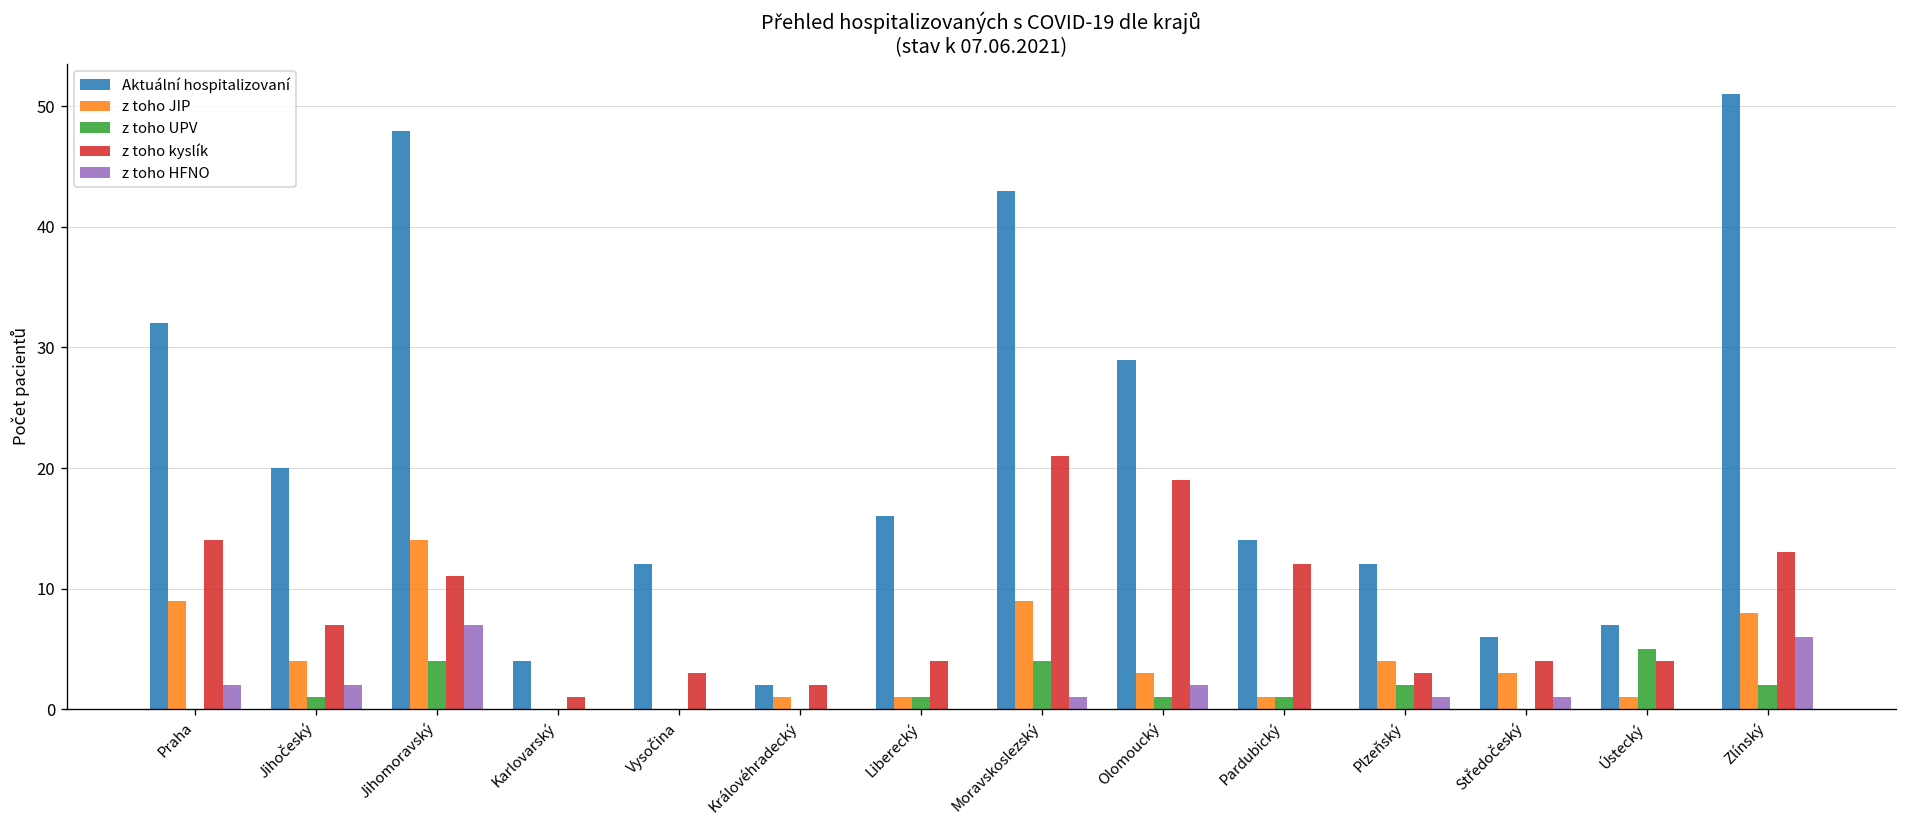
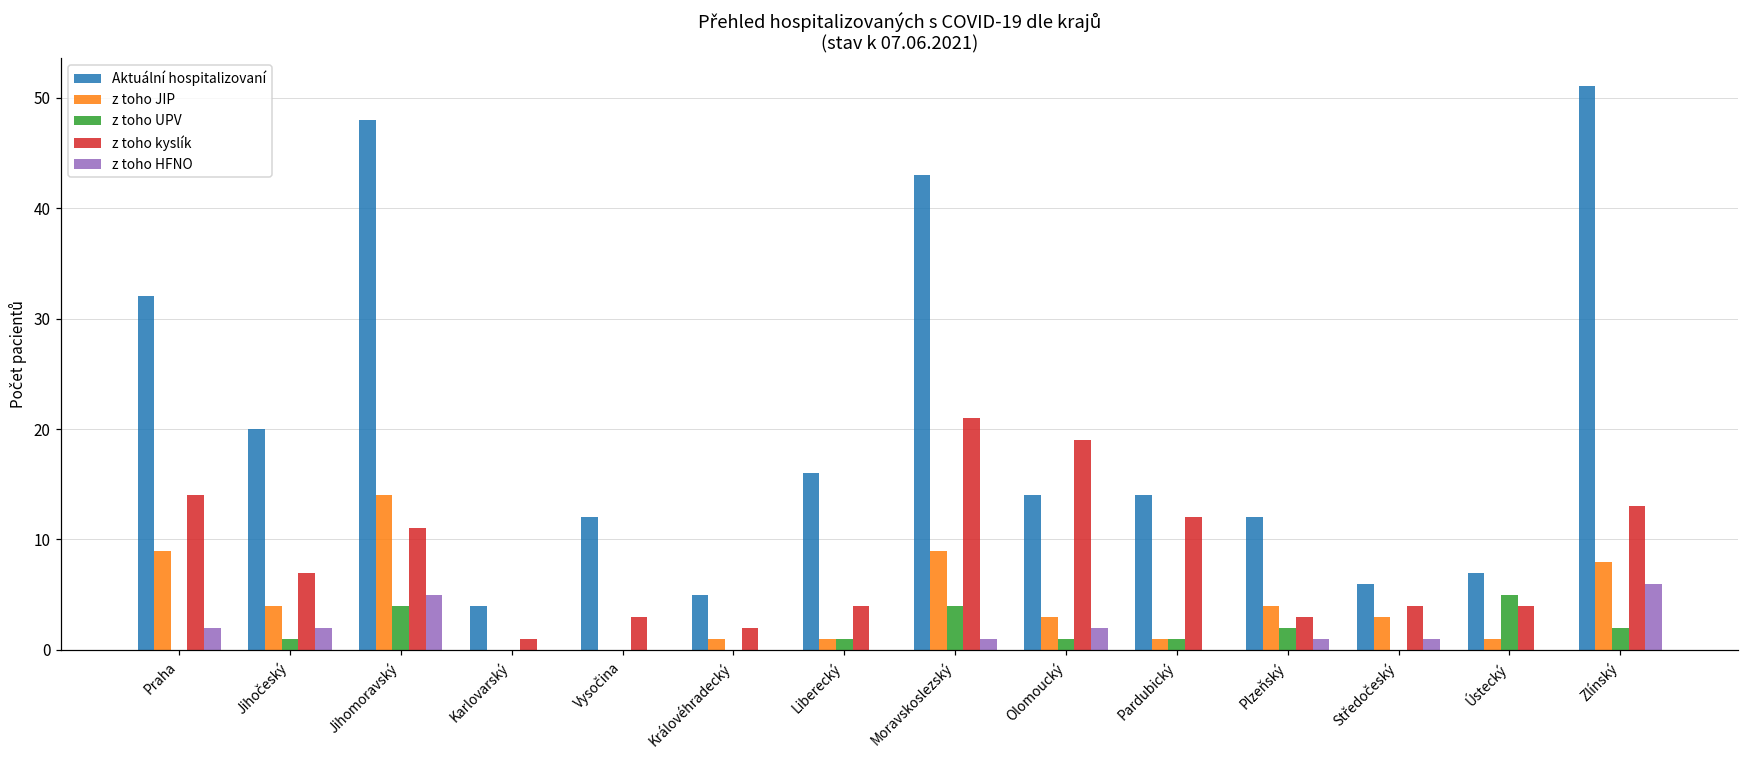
  {
    "Aktuální hospitalizovaní": {
      "Praha": 32,
      "Jihočeský": 20,
      "Jihomoravský": 48,
      "Karlovarský": 4,
      "Vysočina": 12,
-     "Královéhradecký": 2,
+     "Královéhradecký": 5,
      "Liberecký": 16,
      "Moravskoslezský": 43,
-     "Olomoucký": 29,
+     "Olomoucký": 14,
      "Pardubický": 14,
      "Plzeňský": 12,
      "Středočeský": 6,
      "Ústecký": 7,
      "Zlínský": 51
    },
    "z toho JIP": {
      "Praha": 9,
      "Jihočeský": 4,
      "Jihomoravský": 14,
      "Karlovarský": 0,
      "Vysočina": 0,
      "Královéhradecký": 1,
      "Liberecký": 1,
      "Moravskoslezský": 9,
      "Olomoucký": 3,
      "Pardubický": 1,
      "Plzeňský": 4,
      "Středočeský": 3,
      "Ústecký": 1,
      "Zlínský": 8
    },
    "z toho UPV": {
      "Praha": 0,
      "Jihočeský": 1,
      "Jihomoravský": 4,
      "Karlovarský": 0,
      "Vysočina": 0,
      "Královéhradecký": 0,
      "Liberecký": 1,
      "Moravskoslezský": 4,
      "Olomoucký": 1,
      "Pardubický": 1,
      "Plzeňský": 2,
      "Středočeský": 0,
      "Ústecký": 5,
      "Zlínský": 2
    },
    "z toho kyslík": {
      "Praha": 14,
      "Jihočeský": 7,
      "Jihomoravský": 11,
      "Karlovarský": 1,
      "Vysočina": 3,
      "Královéhradecký": 2,
      "Liberecký": 4,
      "Moravskoslezský": 21,
      "Olomoucký": 19,
      "Pardubický": 12,
      "Plzeňský": 3,
      "Středočeský": 4,
      "Ústecký": 4,
      "Zlínský": 13
    },
    "z toho HFNO": {
      "Praha": 2,
      "Jihočeský": 2,
-     "Jihomoravský": 7,
+     "Jihomoravský": 5,
      "Karlovarský": 0,
      "Vysočina": 0,
      "Královéhradecký": 0,
      "Liberecký": 0,
      "Moravskoslezský": 1,
      "Olomoucký": 2,
      "Pardubický": 0,
      "Plzeňský": 1,
      "Středočeský": 1,
      "Ústecký": 0,
      "Zlínský": 6
    }
  }
